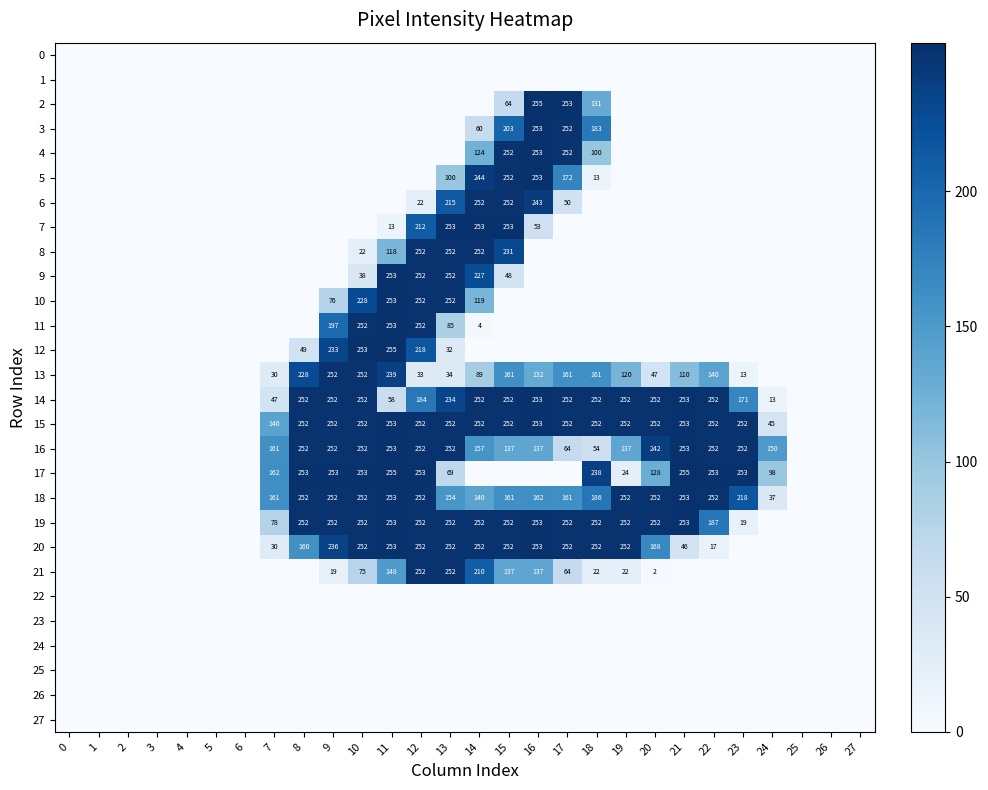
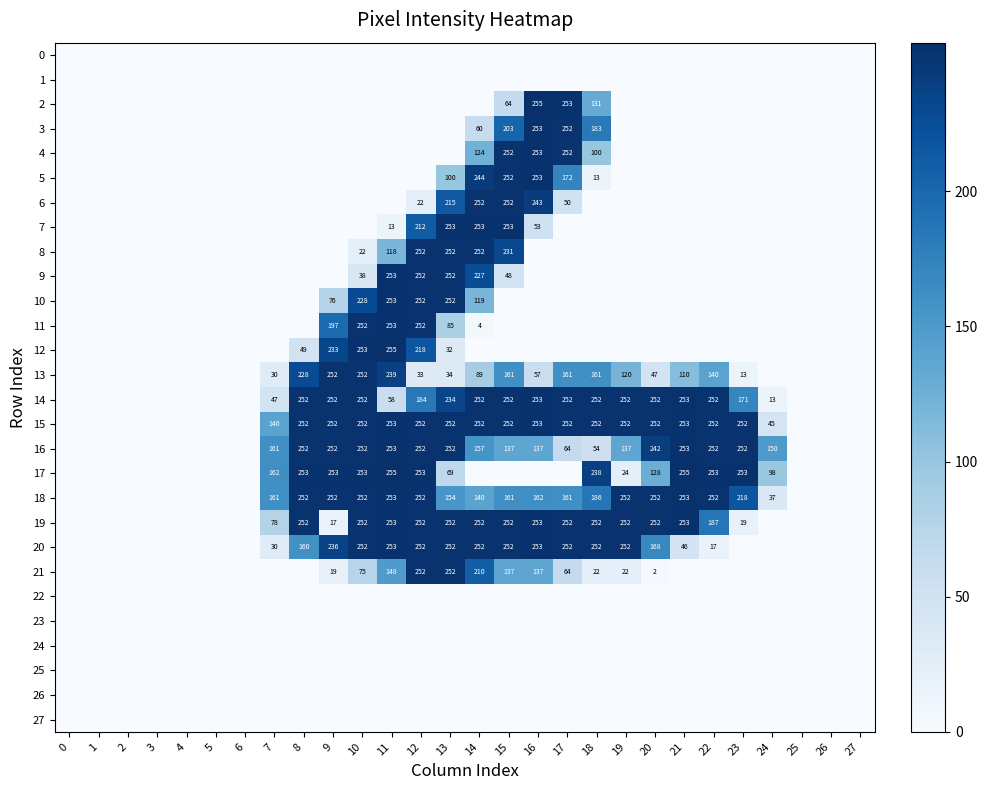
  {
    "13": {
      "7": 30,
      "8": 228,
      "9": 252,
      "10": 252,
      "11": 239,
      "12": 33,
      "13": 34,
      "14": 89,
      "15": 161,
-     "16": 132,
+     "16": 57,
      "17": 161,
      "18": 161,
      "19": 120,
      "20": 47,
      "21": 110,
      "22": 140,
      "23": 13
    },
    "19": {
      "7": 78,
      "8": 252,
-     "9": 252,
+     "9": 17,
      "10": 252,
      "11": 253,
      "12": 252,
      "13": 252,
      "14": 252,
      "15": 252,
      "16": 253,
      "17": 252,
      "18": 252,
      "19": 252,
      "20": 252,
      "21": 253,
      "22": 187,
      "23": 19
    }
  }
